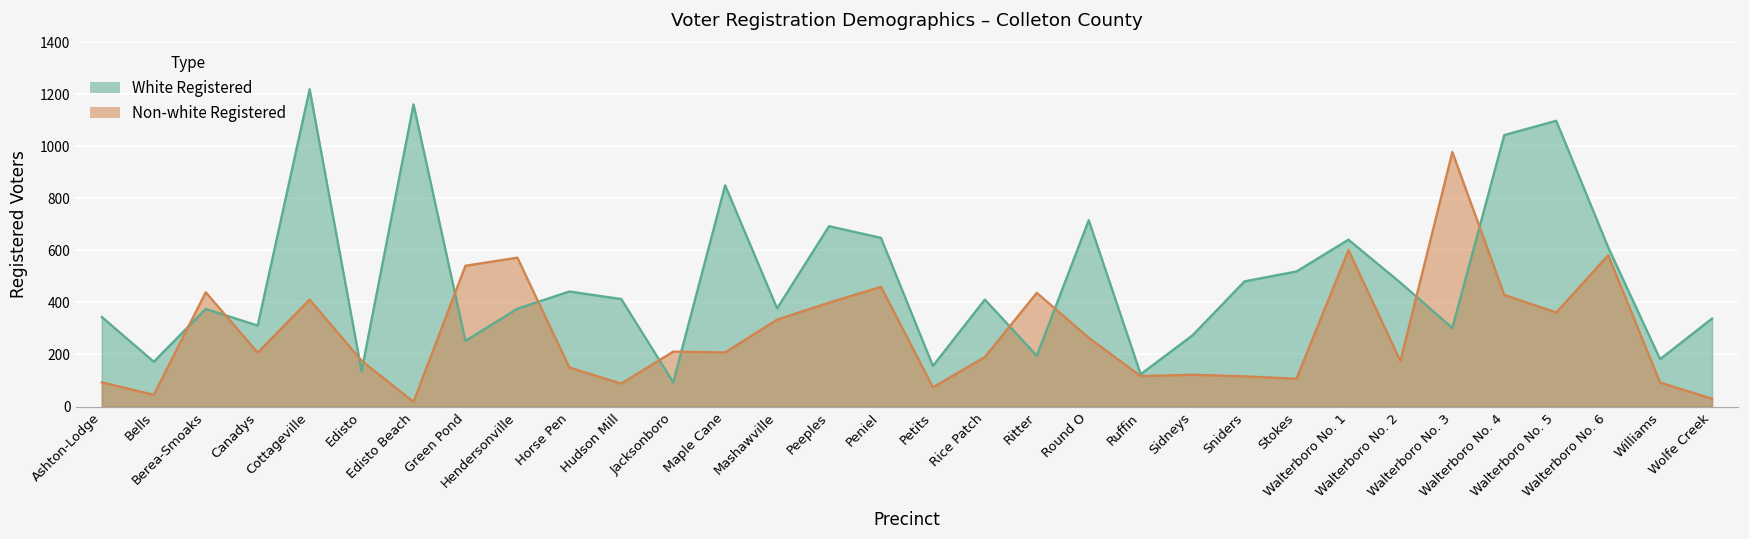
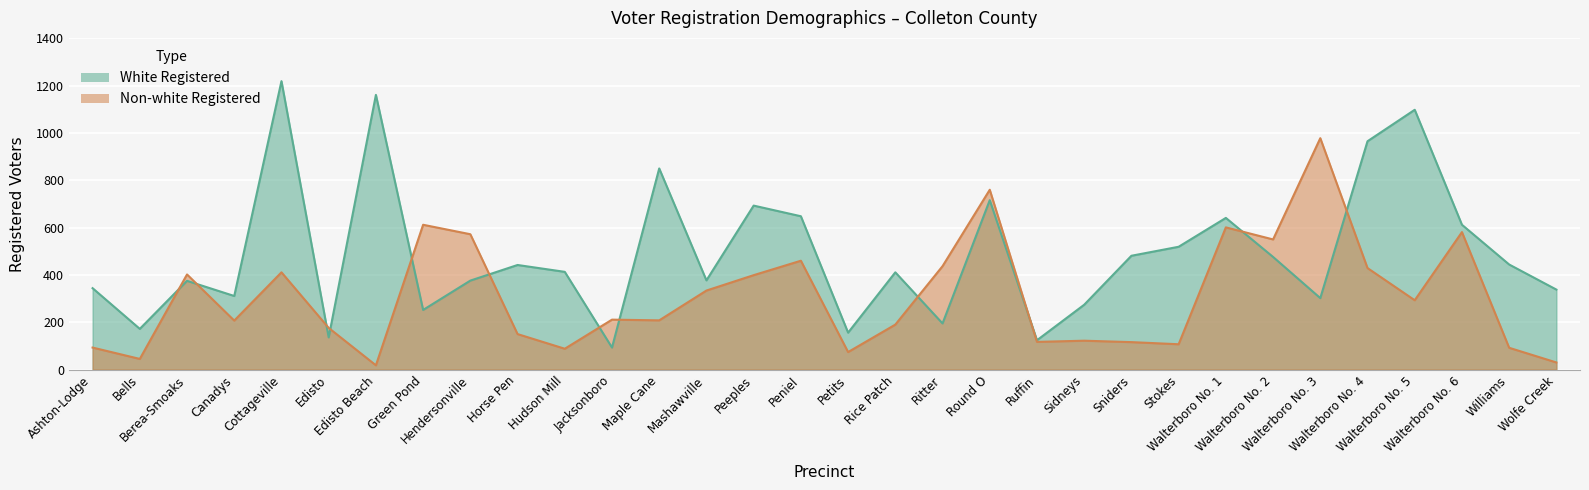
  {
    "White Registered": {
      "Ashton-Lodge": 340,
      "Bells": 170,
      "Berea-Smoaks": 380,
      "Canadys": 310,
      "Cottageville": 1220,
      "Edisto": 140,
      "Edisto Beach": 1160,
      "Green Pond": 250,
      "Hendersonville": 380,
      "Horse Pen": 440,
      "Hudson Mill": 410,
      "Jacksonboro": 90,
      "Maple Cane": 850,
      "Mashawville": 380,
      "Peeples": 690,
      "Peniel": 650,
      "Petits": 160,
      "Rice Patch": 410,
      "Ritter": 200,
      "Round O": 720,
      "Sidneys": 270,
      "Sniders": 480,
      "Stokes": 520,
      "Walterboro No. 1": 640,
      "Walterboro No. 2": 480,
      "Walterboro No. 3": 300,
-     "Walterboro No. 4": 1040,
+     "Walterboro No. 4": 970,
      "Walterboro No. 5": 1100,
      "Walterboro No. 6": 610,
-     "Williams": 180,
+     "Williams": 440,
      "Wolfe Creek": 340
    },
    "Non-white Registered": {
      "Ashton-Lodge": 90,
      "Bells": 50,
-     "Berea-Smoaks": 440,
+     "Berea-Smoaks": 400,
      "Canadys": 210,
      "Cottageville": 410,
      "Edisto": 180,
      "Edisto Beach": 20,
-     "Green Pond": 540,
+     "Green Pond": 610,
      "Hendersonville": 570,
      "Horse Pen": 150,
      "Hudson Mill": 90,
      "Jacksonboro": 210,
      "Maple Cane": 210,
      "Mashawville": 330,
      "Peeples": 400,
      "Peniel": 460,
      "Petits": 70,
      "Rice Patch": 190,
      "Ritter": 440,
-     "Round O": 260,
+     "Round O": 760,
      "Sidneys": 120,
      "Sniders": 120,
      "Stokes": 110,
      "Walterboro No. 1": 600,
-     "Walterboro No. 2": 180,
+     "Walterboro No. 2": 550,
      "Walterboro No. 3": 980,
      "Walterboro No. 4": 430,
-     "Walterboro No. 5": 360,
+     "Walterboro No. 5": 290,
      "Walterboro No. 6": 580,
      "Williams": 90,
      "Wolfe Creek": 30
    }
  }
